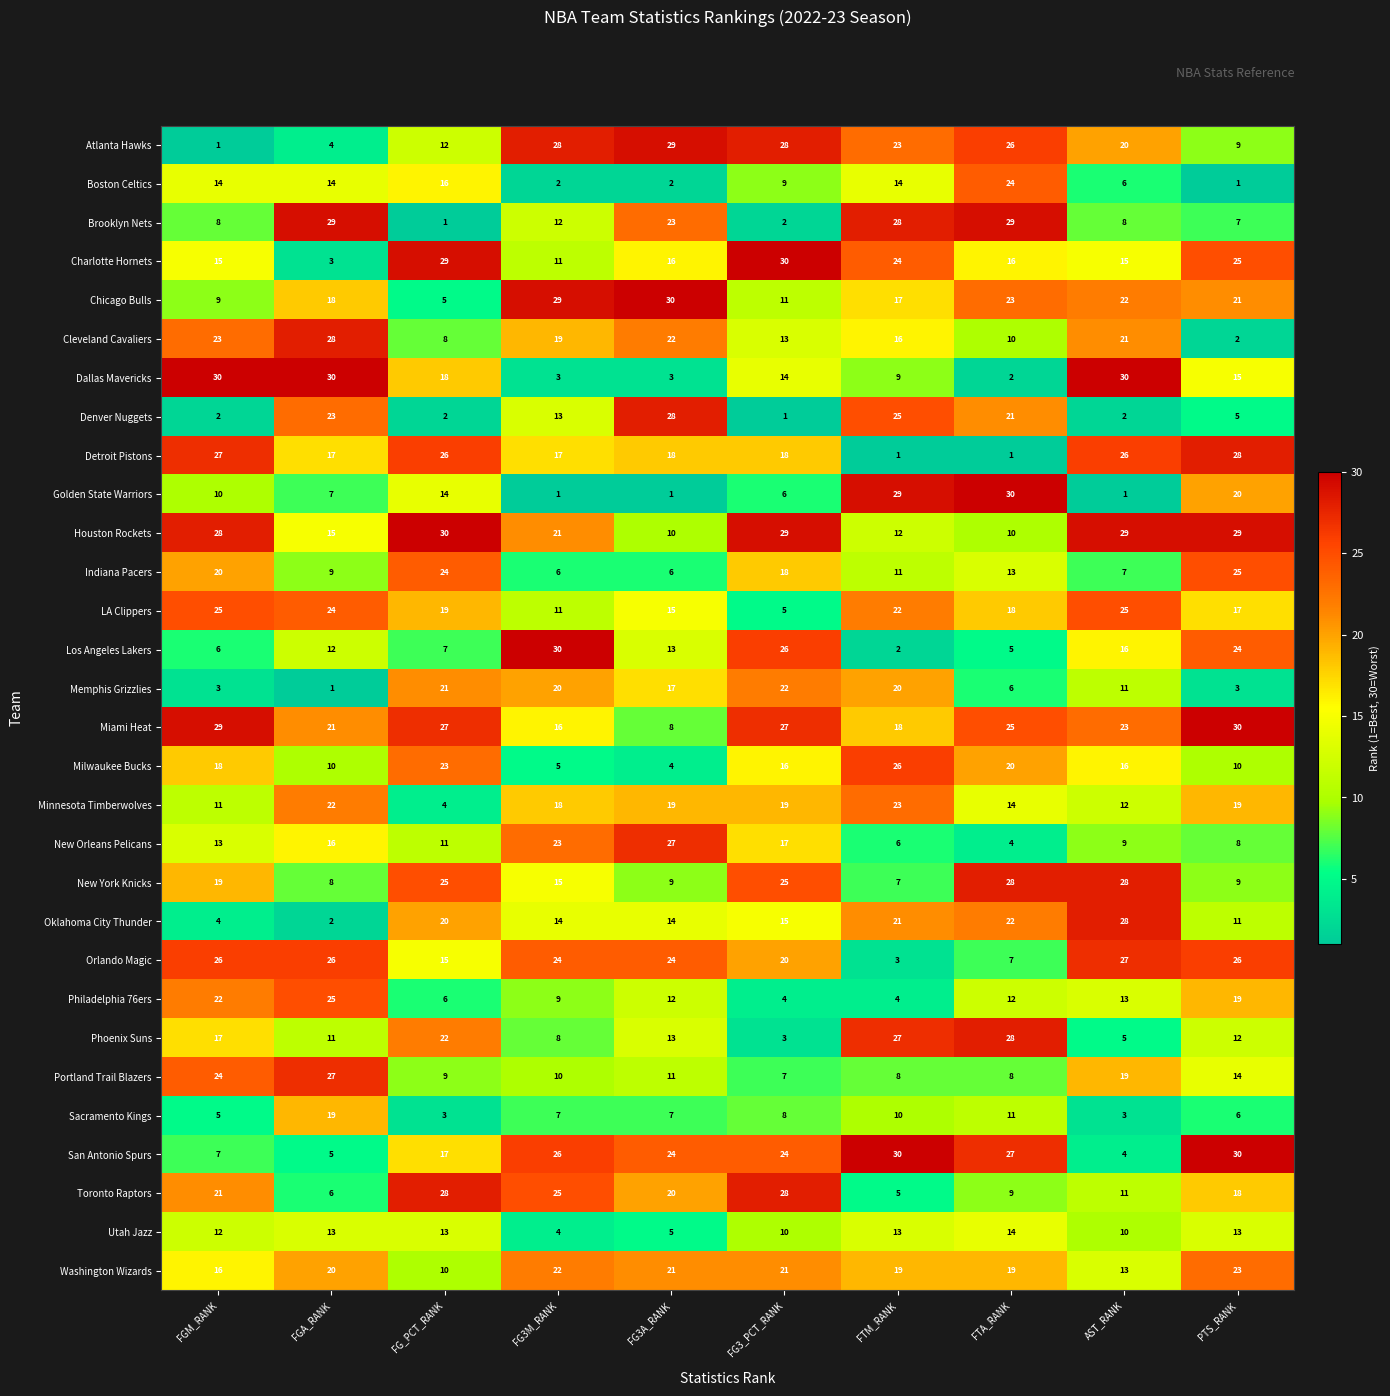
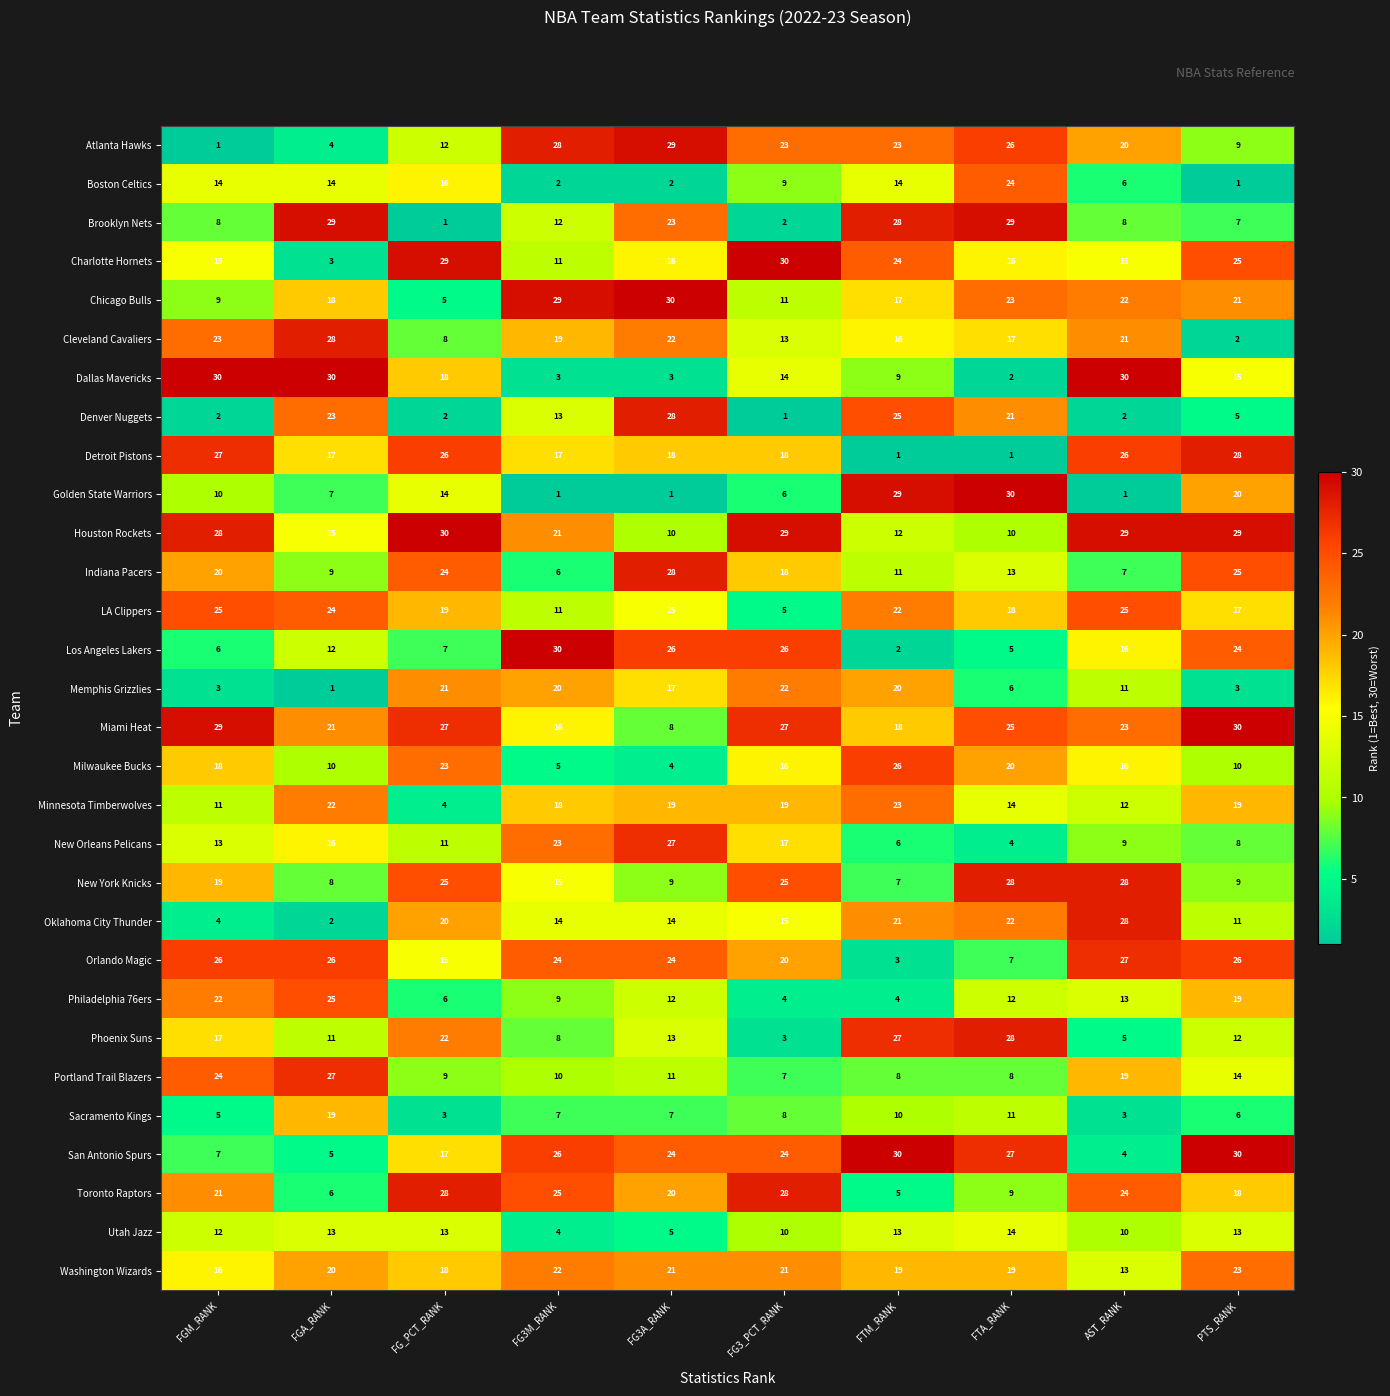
  {
    "Atlanta Hawks": {
      "FGM_RANK": 1,
      "FGA_RANK": 4,
      "FG_PCT_RANK": 12,
      "FG3M_RANK": 28,
      "FG3A_RANK": 29,
-     "FG3_PCT_RANK": 28,
+     "FG3_PCT_RANK": 23,
      "FTM_RANK": 23,
      "FTA_RANK": 26,
      "AST_RANK": 20,
      "PTS_RANK": 9
    },
    "Cleveland Cavaliers": {
      "FGM_RANK": 23,
      "FGA_RANK": 28,
      "FG_PCT_RANK": 8,
      "FG3M_RANK": 19,
      "FG3A_RANK": 22,
      "FG3_PCT_RANK": 13,
      "FTM_RANK": 16,
-     "FTA_RANK": 10,
+     "FTA_RANK": 17,
      "AST_RANK": 21,
      "PTS_RANK": 2
    },
    "Indiana Pacers": {
      "FGM_RANK": 20,
      "FGA_RANK": 9,
      "FG_PCT_RANK": 24,
      "FG3M_RANK": 6,
-     "FG3A_RANK": 6,
+     "FG3A_RANK": 28,
      "FG3_PCT_RANK": 18,
      "FTM_RANK": 11,
      "FTA_RANK": 13,
      "AST_RANK": 7,
      "PTS_RANK": 25
    },
    "Los Angeles Lakers": {
      "FGM_RANK": 6,
      "FGA_RANK": 12,
      "FG_PCT_RANK": 7,
      "FG3M_RANK": 30,
-     "FG3A_RANK": 13,
+     "FG3A_RANK": 26,
      "FG3_PCT_RANK": 26,
      "FTM_RANK": 2,
      "FTA_RANK": 5,
      "AST_RANK": 16,
      "PTS_RANK": 24
    },
    "Toronto Raptors": {
      "FGM_RANK": 21,
      "FGA_RANK": 6,
      "FG_PCT_RANK": 28,
      "FG3M_RANK": 25,
      "FG3A_RANK": 20,
      "FG3_PCT_RANK": 28,
      "FTM_RANK": 5,
      "FTA_RANK": 9,
-     "AST_RANK": 11,
+     "AST_RANK": 24,
      "PTS_RANK": 18
    },
    "Washington Wizards": {
      "FGM_RANK": 16,
      "FGA_RANK": 20,
-     "FG_PCT_RANK": 10,
+     "FG_PCT_RANK": 18,
      "FG3M_RANK": 22,
      "FG3A_RANK": 21,
      "FG3_PCT_RANK": 21,
      "FTM_RANK": 19,
      "FTA_RANK": 19,
      "AST_RANK": 13,
      "PTS_RANK": 23
    }
  }
